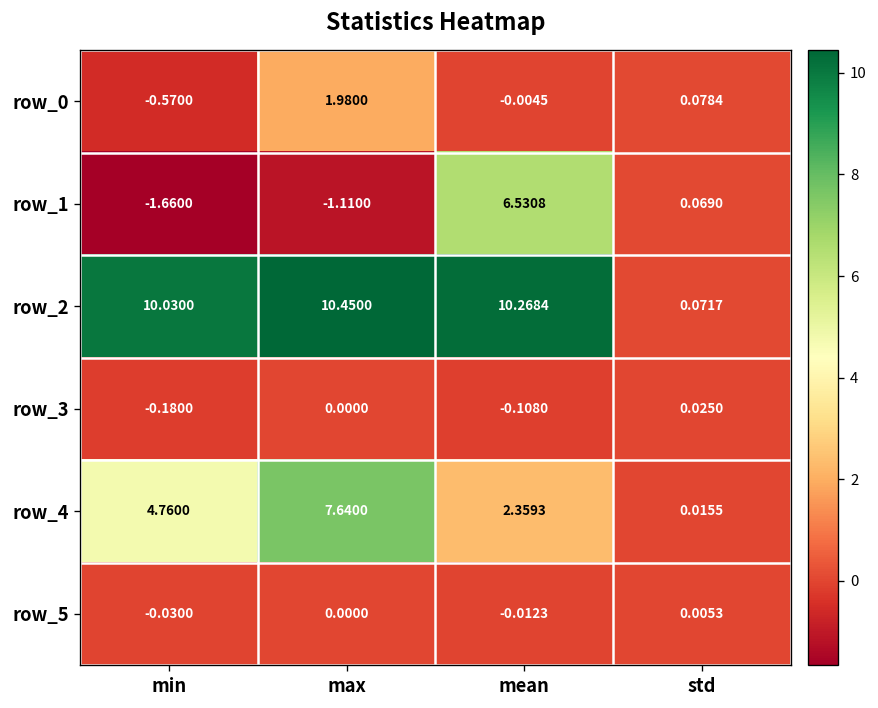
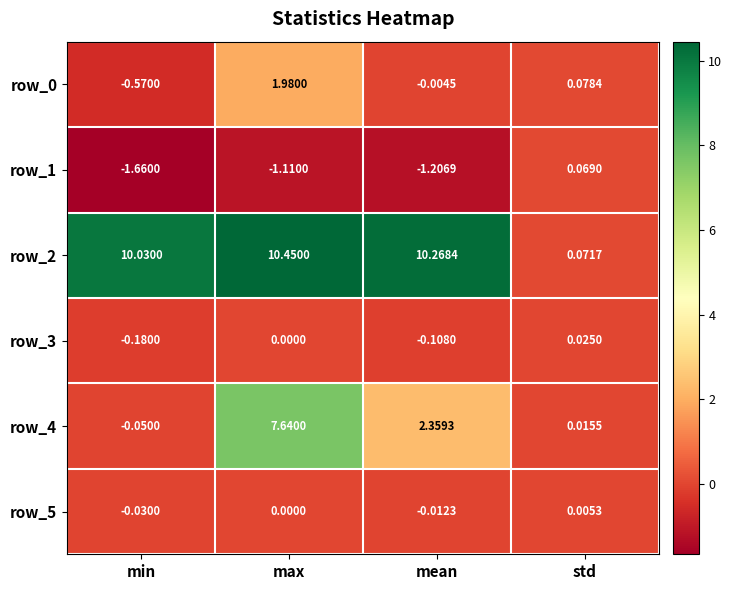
  {
    "row_0": {
      "min": -0.5700,
      "max": 1.9800,
      "mean": -0.0045,
      "std": 0.0784
    },
    "row_1": {
      "min": -1.6600,
      "max": -1.1100,
-     "mean": 6.5308,
+     "mean": -1.2069,
      "std": 0.0690
    },
    "row_2": {
      "min": 10.0300,
      "max": 10.4500,
      "mean": 10.2684,
      "std": 0.0717
    },
    "row_3": {
      "min": -0.1800,
      "max": 0.0000,
      "mean": -0.1080,
      "std": 0.0250
    },
    "row_4": {
-     "min": 4.7600,
+     "min": -0.0500,
      "max": 7.6400,
      "mean": 2.3593,
      "std": 0.0155
    },
    "row_5": {
      "min": -0.0300,
      "max": 0.0000,
      "mean": -0.0123,
      "std": 0.0053
    }
  }
